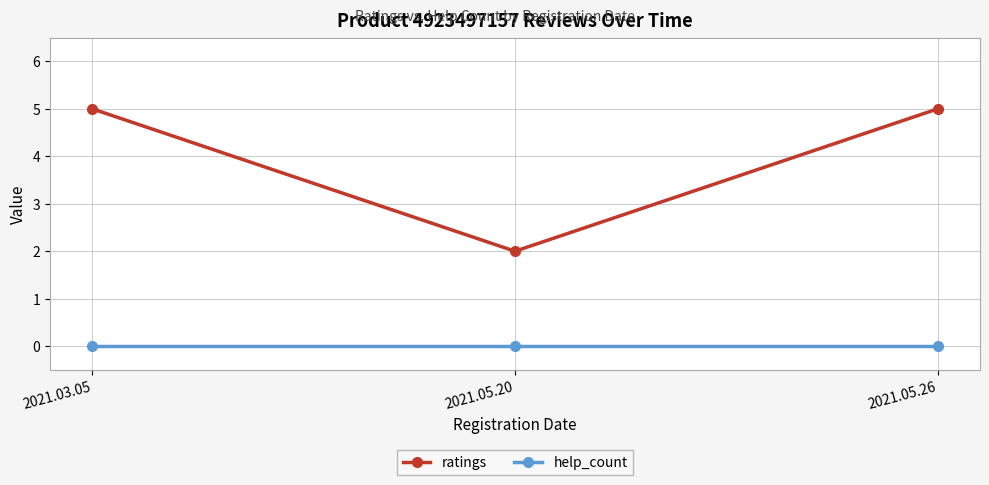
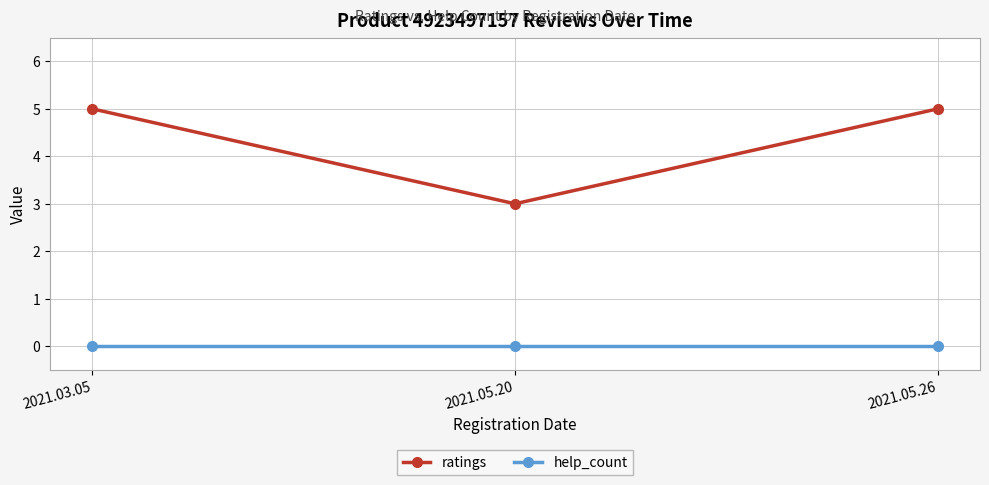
  {
    "ratings": {
      "2021.03.05": 5,
-     "2021.05.20": 2,
+     "2021.05.20": 3,
      "2021.05.26": 5
    },
    "help_count": {
      "2021.03.05": 0,
      "2021.05.20": 0,
      "2021.05.26": 0
    }
  }
